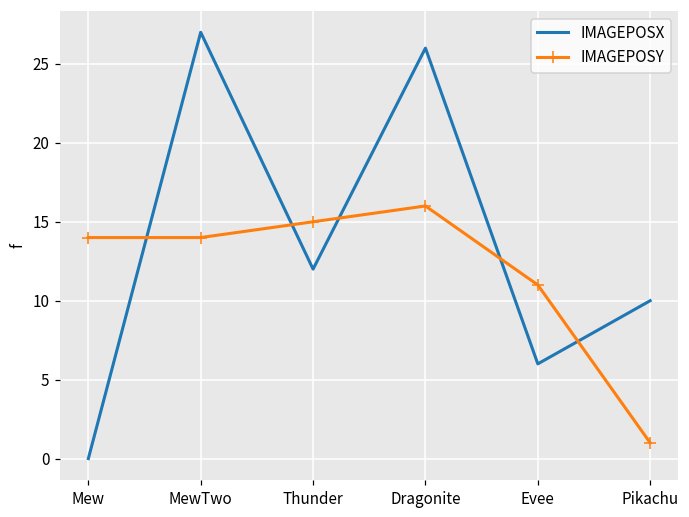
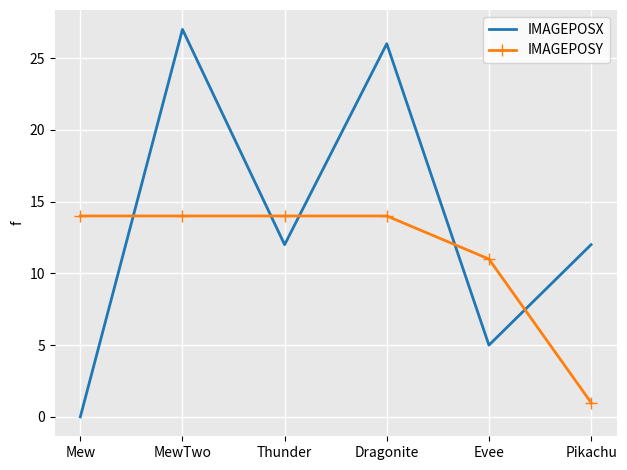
  {
    "IMAGEPOSX": {
      "Mew": 0,
      "MewTwo": 27,
      "Thunder": 12,
      "Dragonite": 26,
-     "Evee": 6,
-     "Pikachu": 10
+     "Evee": 5,
+     "Pikachu": 12
    },
    "IMAGEPOSY": {
      "Mew": 14,
      "MewTwo": 14,
-     "Thunder": 15,
-     "Dragonite": 16,
+     "Thunder": 14,
+     "Dragonite": 14,
      "Evee": 11,
      "Pikachu": 1
    }
  }
